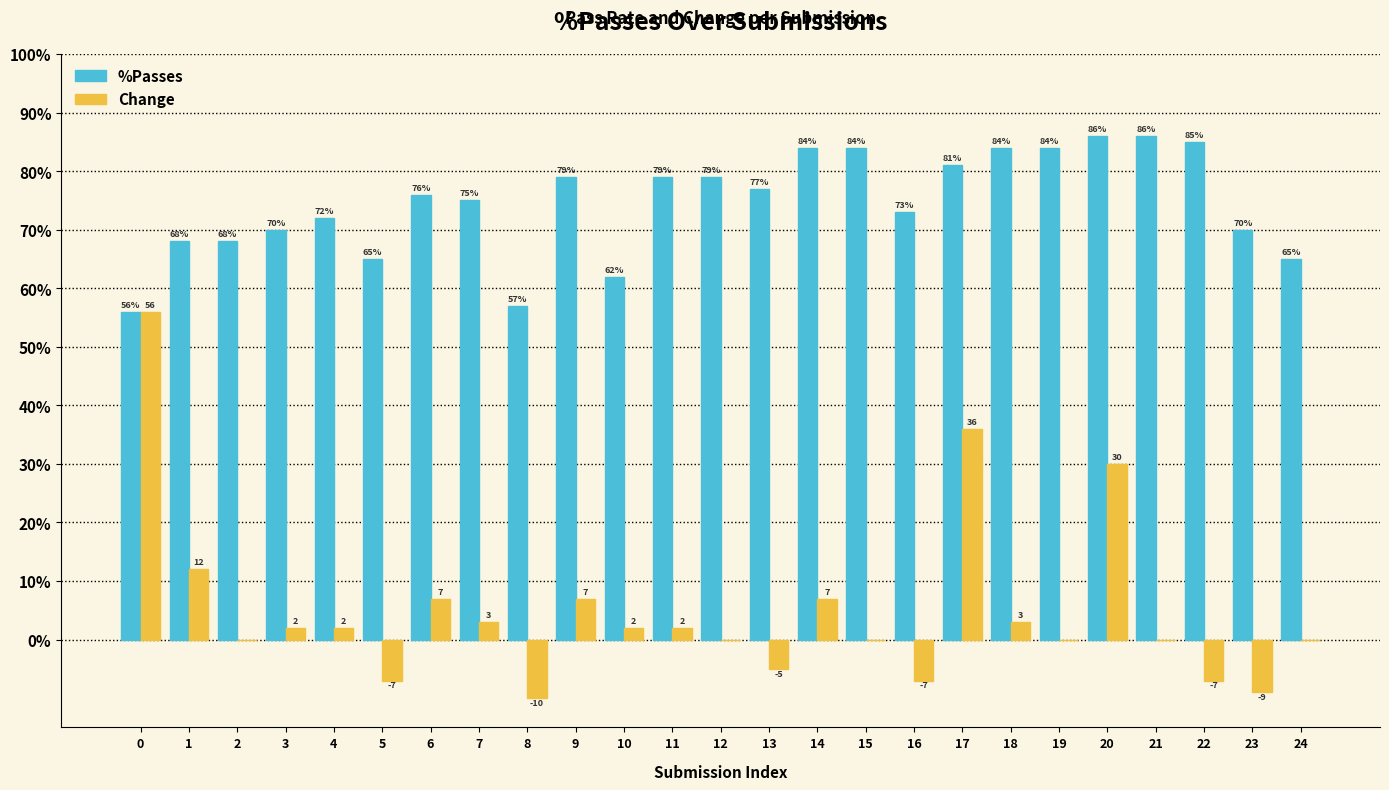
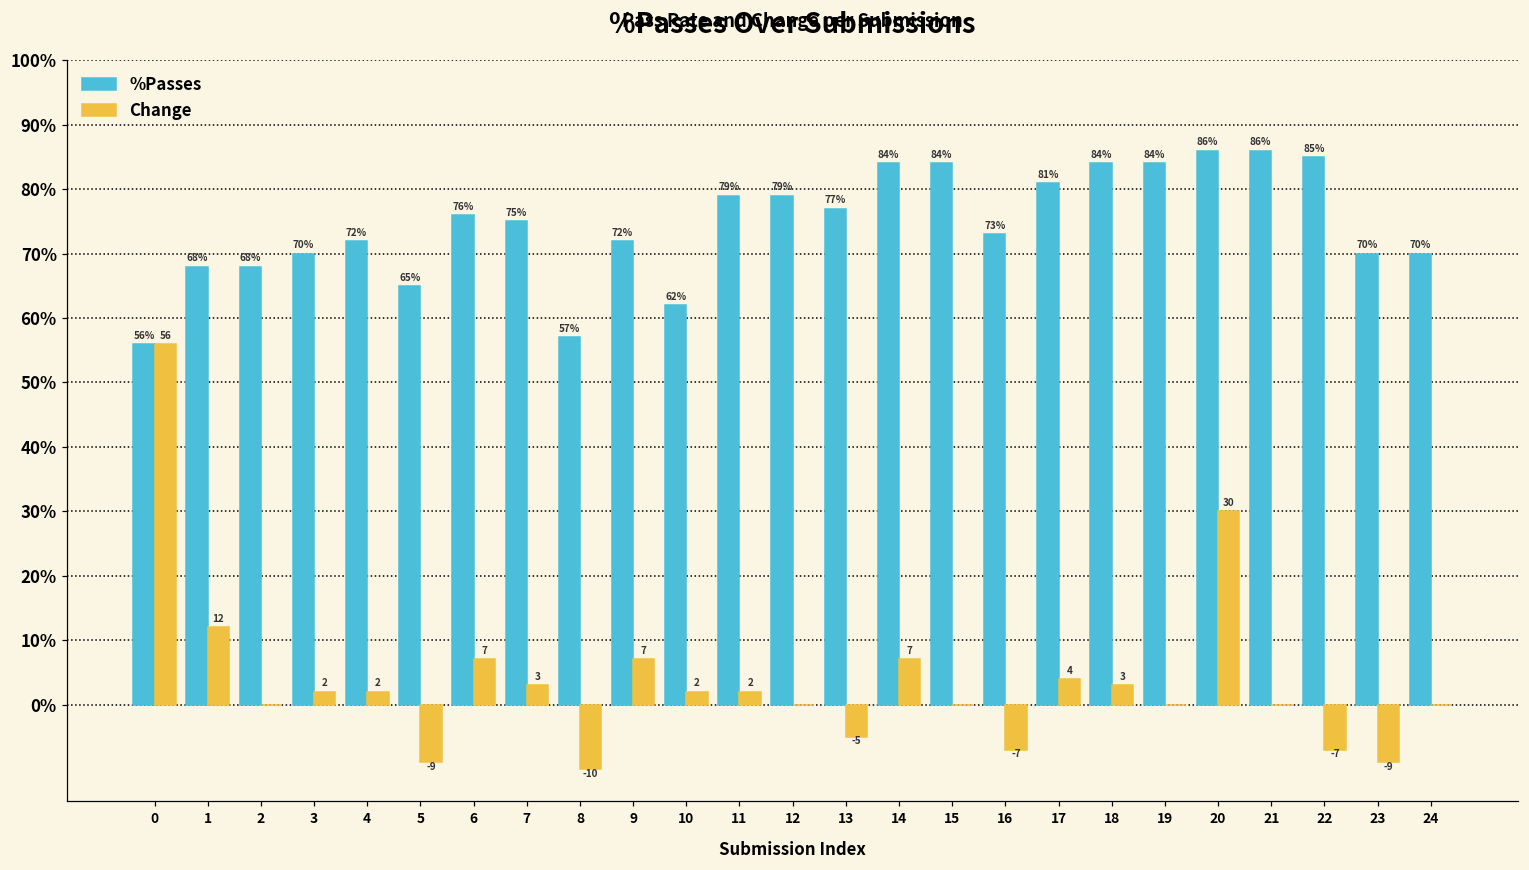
  {
    "%Passes": {
      "0": "56%",
      "1": "68%",
      "2": "68%",
      "3": "70%",
      "4": "72%",
      "5": "65%",
      "6": "76%",
      "7": "75%",
      "8": "57%",
-     "9": "79%",
+     "9": "72%",
      "10": "62%",
      "11": "79%",
      "12": "79%",
      "13": "77%",
      "14": "84%",
      "15": "84%",
      "16": "73%",
      "17": "81%",
      "18": "84%",
      "19": "84%",
      "20": "86%",
      "21": "86%",
      "22": "85%",
      "23": "70%",
-     "24": "65%"
+     "24": "70%"
    },
    "Change": {
      "0": "56",
      "1": "12",
      "3": "2",
      "4": "2",
-     "5": "-7",
+     "5": "-9",
      "6": "7",
      "7": "3",
      "8": "-10",
      "9": "7",
      "10": "2",
      "11": "2",
      "13": "-5",
      "14": "7",
      "16": "-7",
-     "17": "36",
+     "17": "4",
      "18": "3",
      "20": "30",
      "22": "-7",
      "23": "-9"
    }
  }
